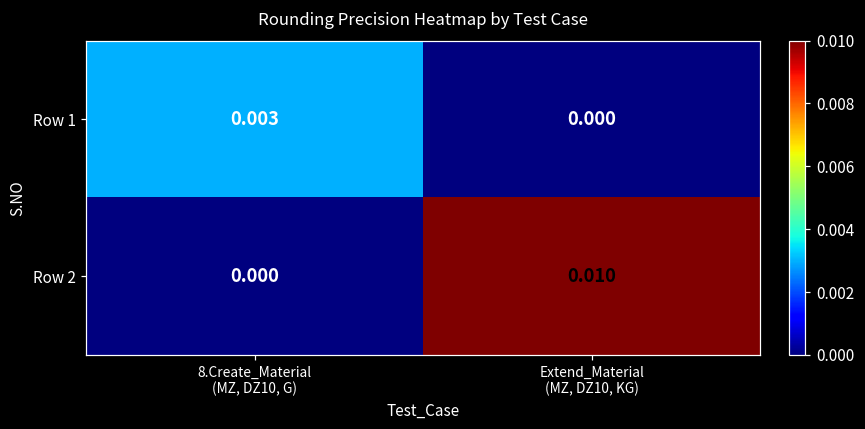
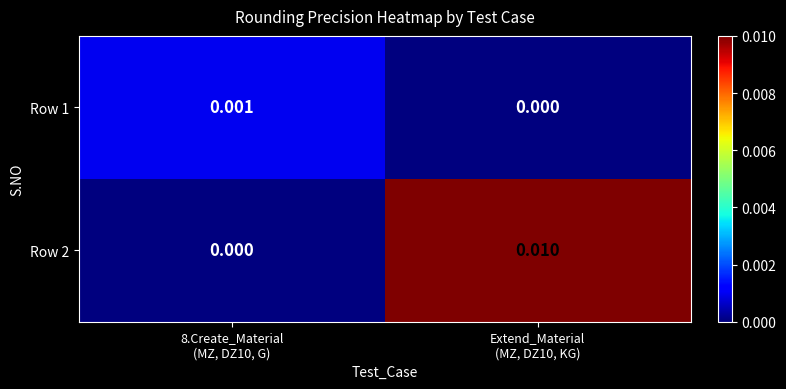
  {
    "Row 1": {
-     "8.Create_Material (MZ, DZ10, G)": 0.003,
+     "8.Create_Material (MZ, DZ10, G)": 0.001,
      "Extend_Material (MZ, DZ10, KG)": 0.000
    },
    "Row 2": {
      "8.Create_Material (MZ, DZ10, G)": 0.000,
      "Extend_Material (MZ, DZ10, KG)": 0.010
    }
  }
